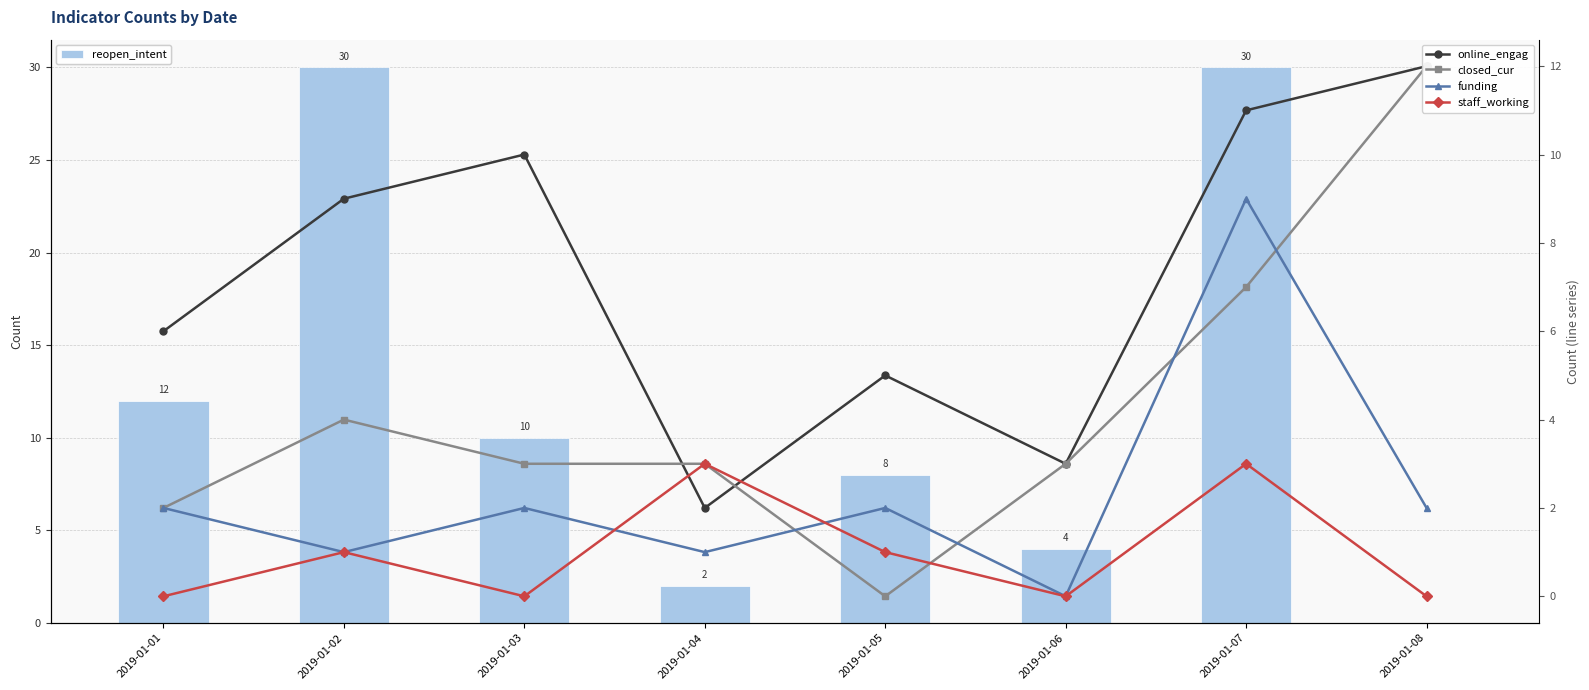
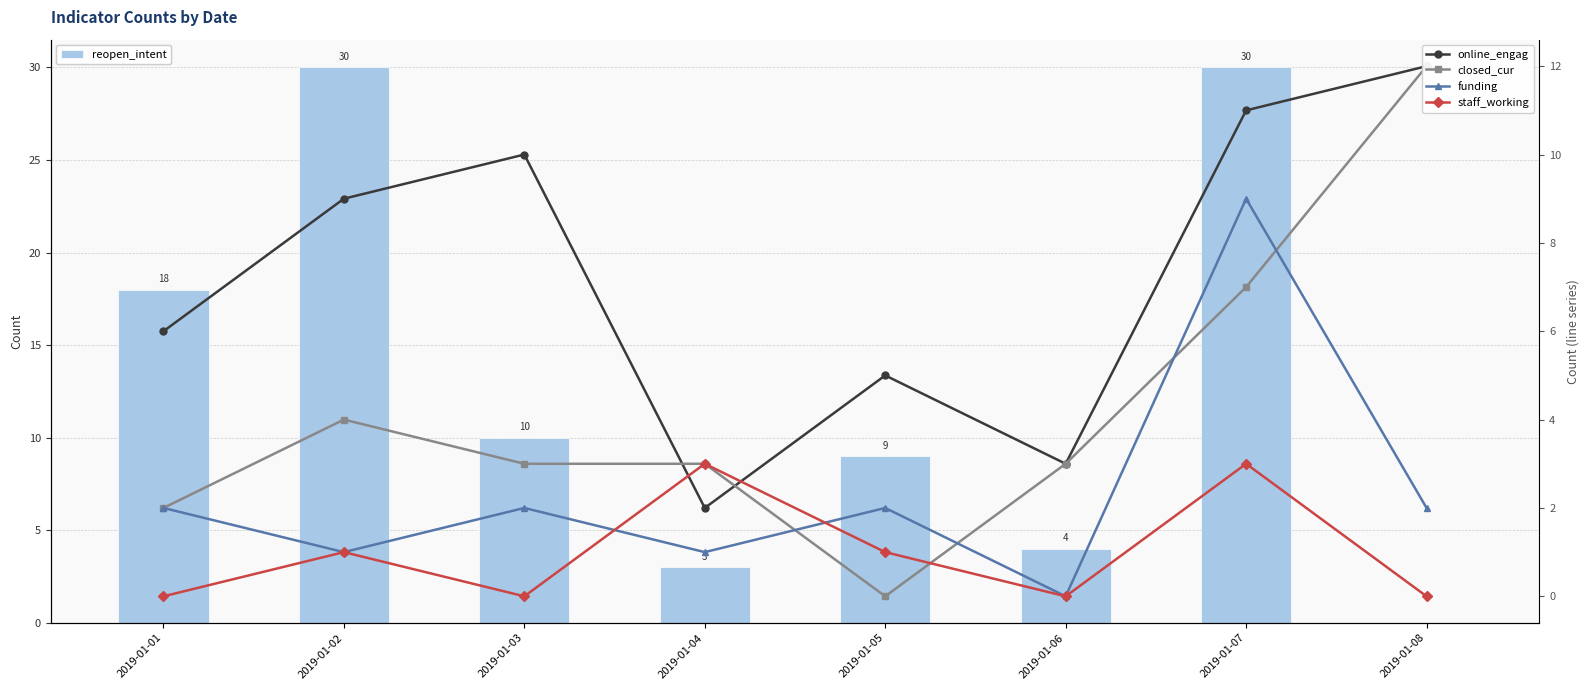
  {
    "reopen_intent": {
-     "2019-01-01": 12,
+     "2019-01-01": 18,
      "2019-01-02": 30,
      "2019-01-03": 10,
-     "2019-01-04": 2,
-     "2019-01-05": 8,
+     "2019-01-04": 3,
+     "2019-01-05": 9,
      "2019-01-06": 4,
      "2019-01-07": 30
    }
  }
